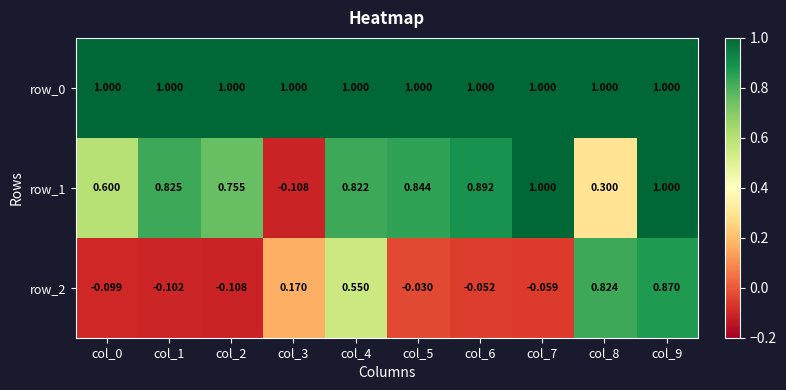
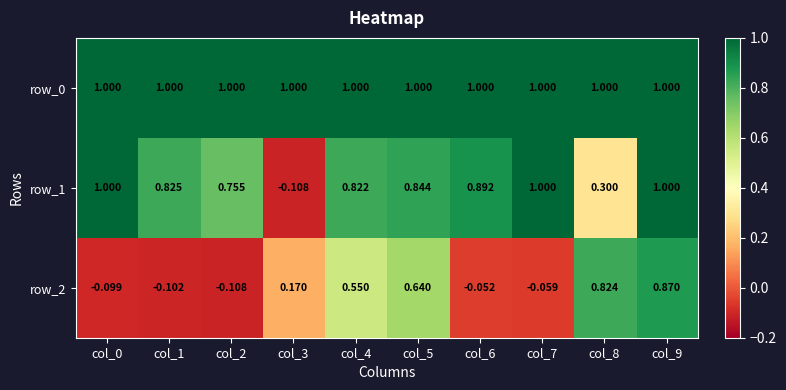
  {
    "row_0": {
      "col_0": 1.000,
      "col_1": 1.000,
      "col_2": 1.000,
      "col_3": 1.000,
      "col_4": 1.000,
      "col_5": 1.000,
      "col_6": 1.000,
      "col_7": 1.000,
      "col_8": 1.000,
      "col_9": 1.000
    },
    "row_1": {
-     "col_0": 0.600,
+     "col_0": 1.000,
      "col_1": 0.825,
      "col_2": 0.755,
      "col_3": -0.108,
      "col_4": 0.822,
      "col_5": 0.844,
      "col_6": 0.892,
      "col_7": 1.000,
      "col_8": 0.300,
      "col_9": 1.000
    },
    "row_2": {
      "col_0": -0.099,
      "col_1": -0.102,
      "col_2": -0.108,
      "col_3": 0.170,
      "col_4": 0.550,
-     "col_5": -0.030,
+     "col_5": 0.640,
      "col_6": -0.052,
      "col_7": -0.059,
      "col_8": 0.824,
      "col_9": 0.870
    }
  }
